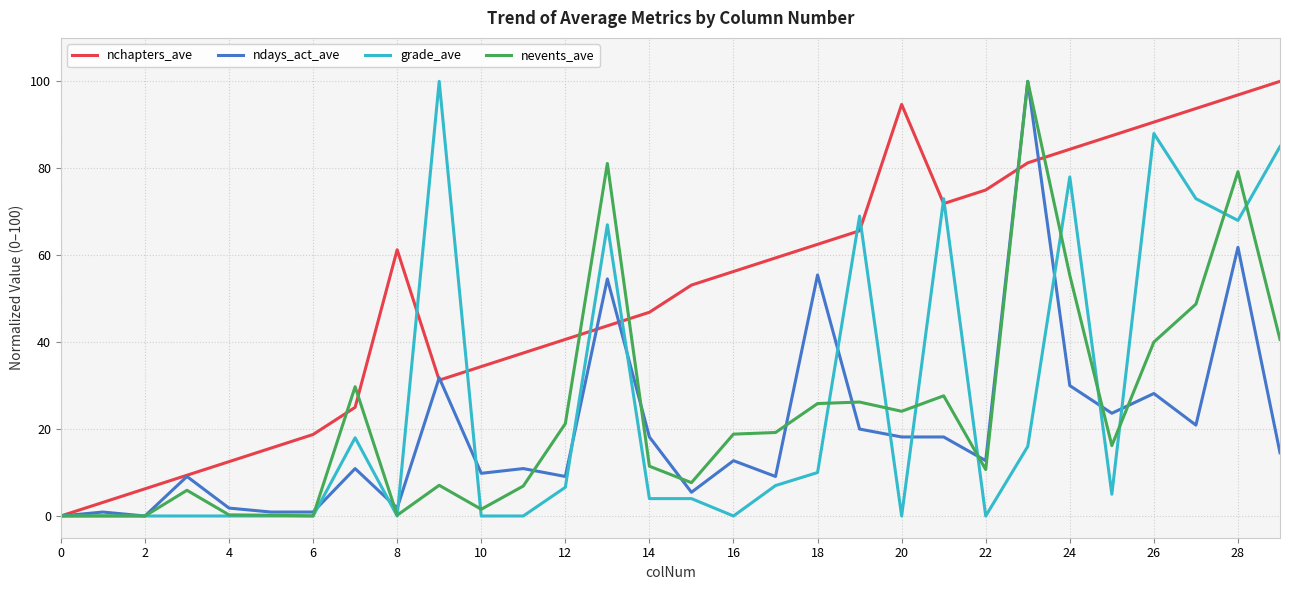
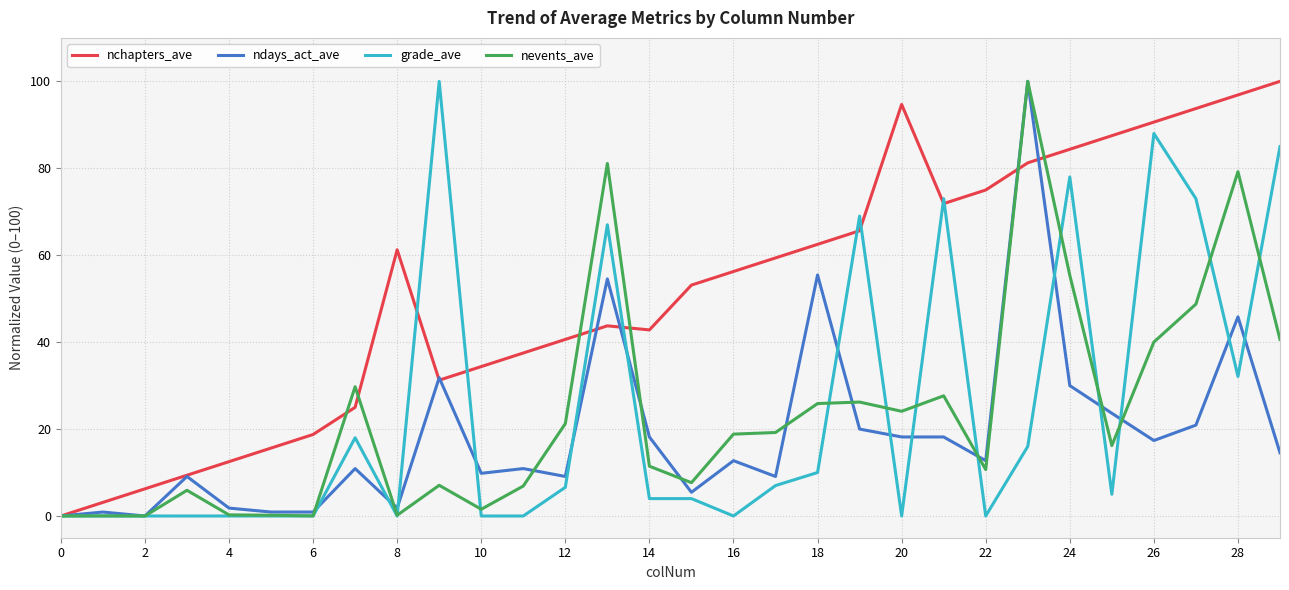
  {
    "nchapters_ave": {
      "2": 6,
      "4": 13,
      "6": 19,
      "8": 61,
      "10": 34,
      "12": 41,
-     "14": 47,
+     "14": 43,
      "16": 56,
      "18": 63,
      "20": 95,
      "22": 75,
      "24": 84,
      "26": 91,
      "28": 97
    },
    "ndays_act_ave": {
      "4": 2,
      "6": 1,
      "8": 2,
      "10": 10,
      "12": 9,
      "14": 18,
      "16": 13,
      "18": 55,
      "20": 18,
      "22": 13,
      "24": 30,
-     "26": 28,
-     "28": 62
+     "26": 17,
+     "28": 46
    },
    "grade_ave": {
      "10": 0,
      "12": 7,
      "14": 4,
      "16": 0,
      "18": 10,
      "20": 0,
      "22": 0,
      "24": 78,
      "26": 88,
-     "28": 68
+     "28": 32
    },
    "nevents_ave": {
      "10": 2,
      "12": 21,
      "14": 11,
      "16": 19,
      "18": 26,
      "20": 24,
      "22": 11,
      "24": 55,
      "26": 40,
      "28": 79
    }
  }
